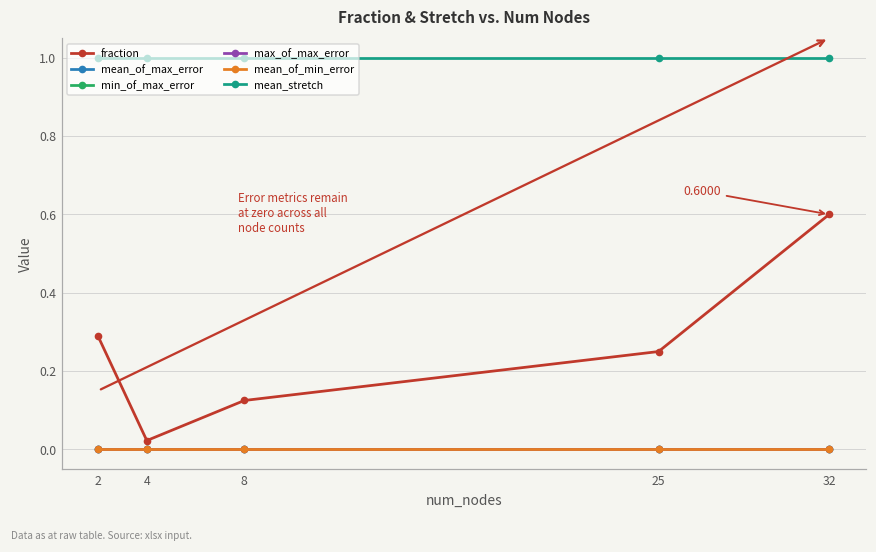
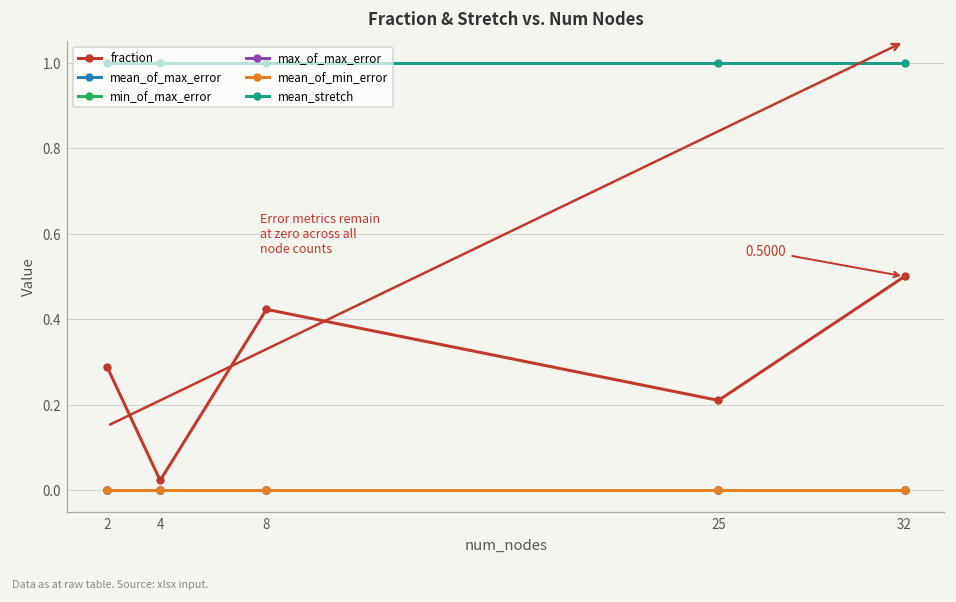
  {
    "fraction": {
-     "8": 0.13,
-     "25": 0.25,
-     "32": 0.6000
+     "8": 0.42,
+     "25": 0.21,
+     "32": 0.5000
    },
    "mean_of_min_error": {
      "2": 0.00,
      "4": 0.00,
      "8": 0.00,
      "25": 0.00,
      "32": 0.00
    },
    "mean_stretch": {
      "25": 1.00,
      "32": 1.00
    }
  }
